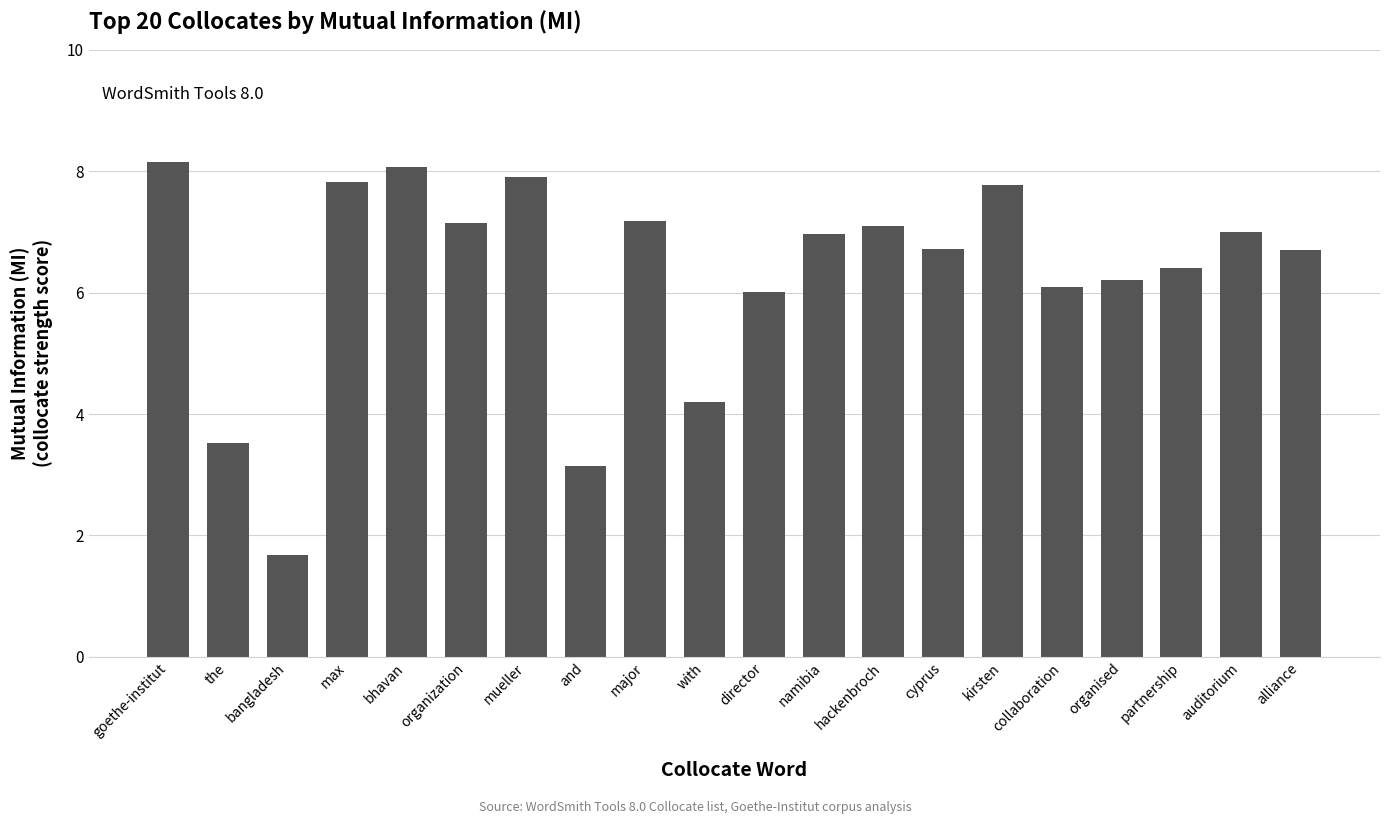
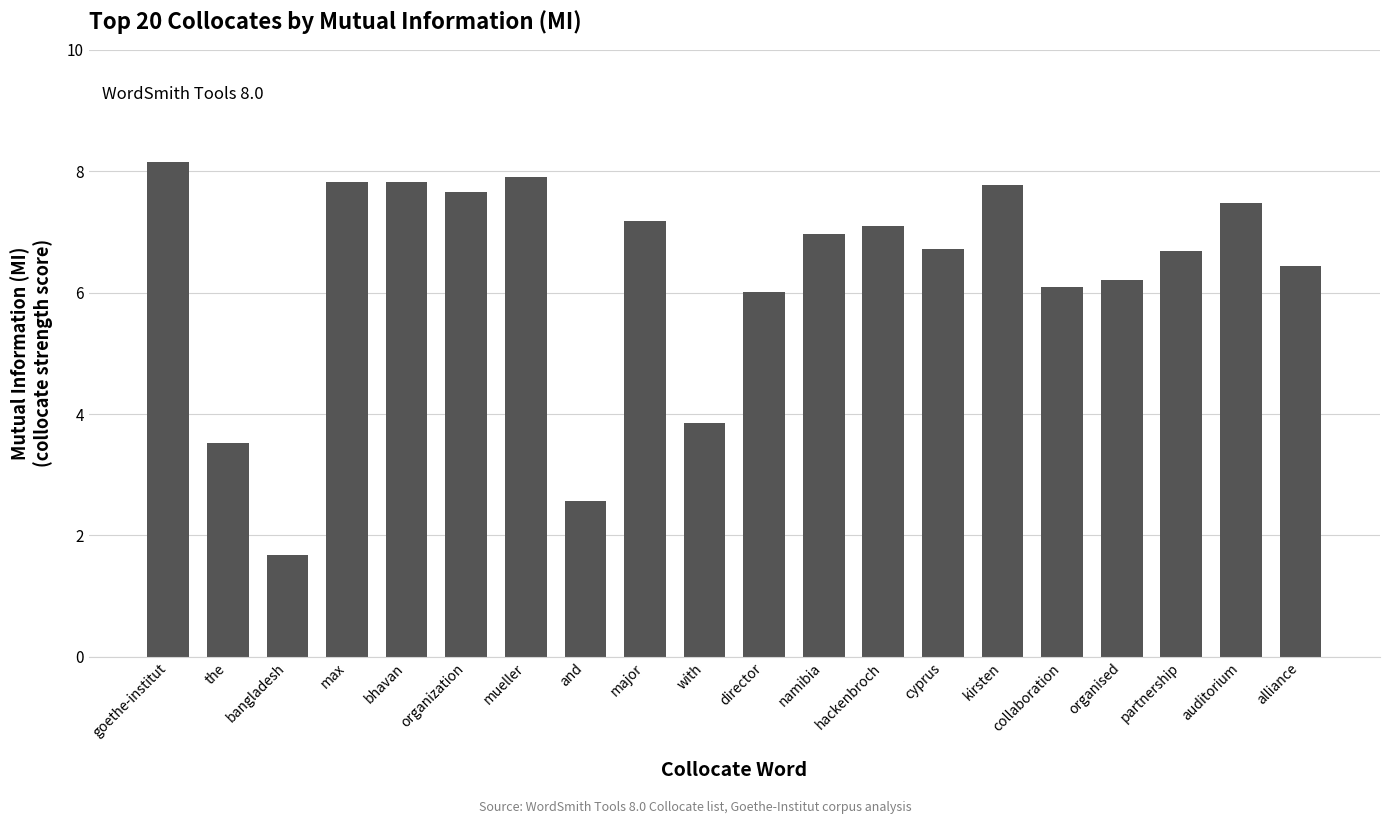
  {
    "goethe-institut": 8.1,
    "the": 3.5,
    "bangladesh": 1.7,
    "max": 7.8,
-   "bhavan": 8.1,
-   "organization": 7.1,
+   "bhavan": 7.8,
+   "organization": 7.7,
    "mueller": 7.9,
-   "and": 3.1,
+   "and": 2.6,
    "major": 7.2,
-   "with": 4.2,
+   "with": 3.8,
    "director": 6.0,
    "namibia": 7.0,
    "hackenbroch": 7.1,
    "cyprus": 6.7,
    "kirsten": 7.8,
    "collaboration": 6.1,
    "organised": 6.2,
-   "partnership": 6.4,
-   "auditorium": 7.0,
-   "alliance": 6.7
+   "partnership": 6.7,
+   "auditorium": 7.5,
+   "alliance": 6.4
  }
